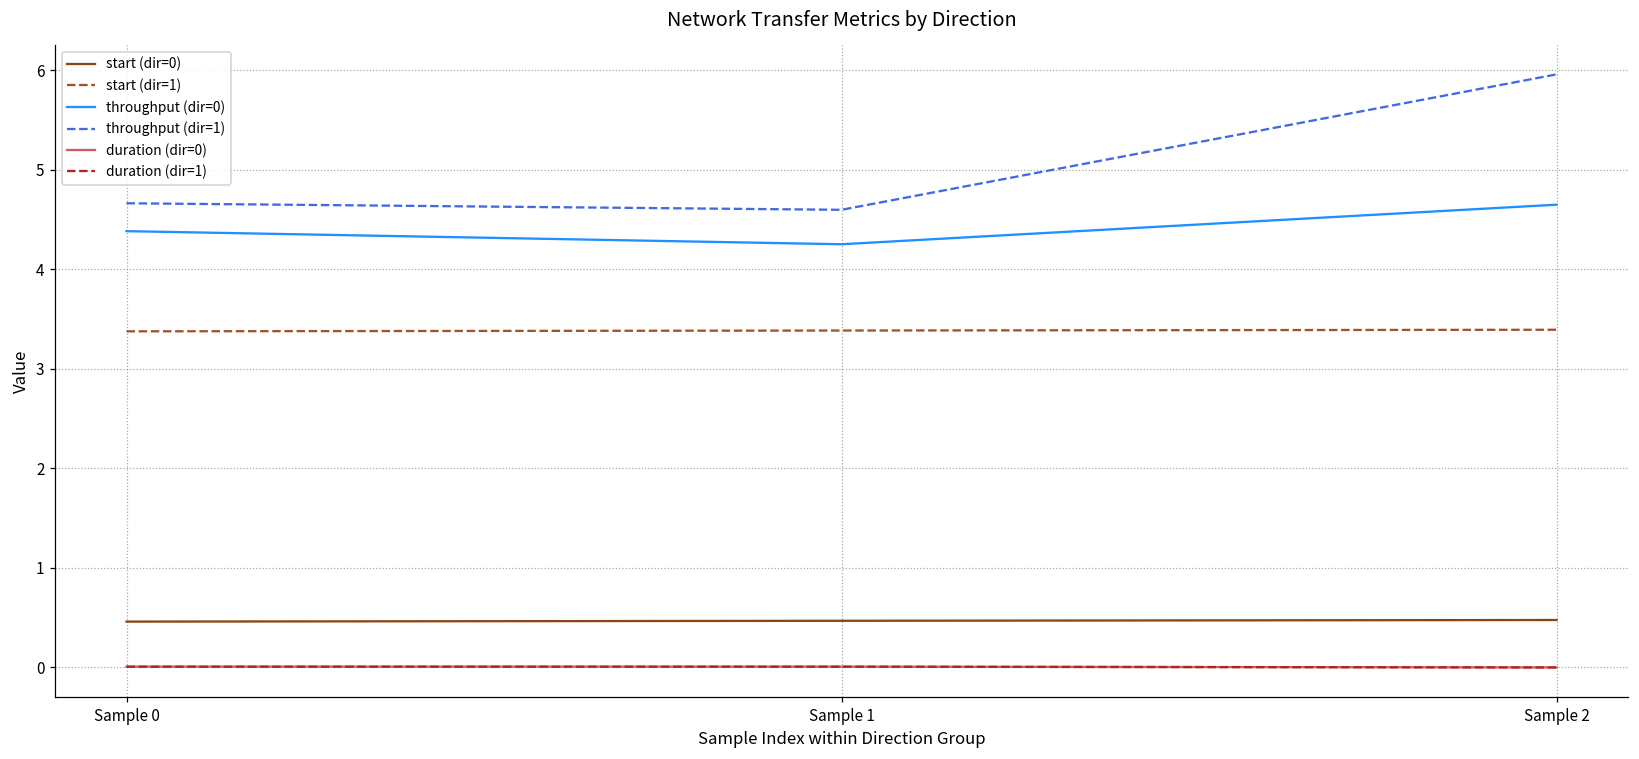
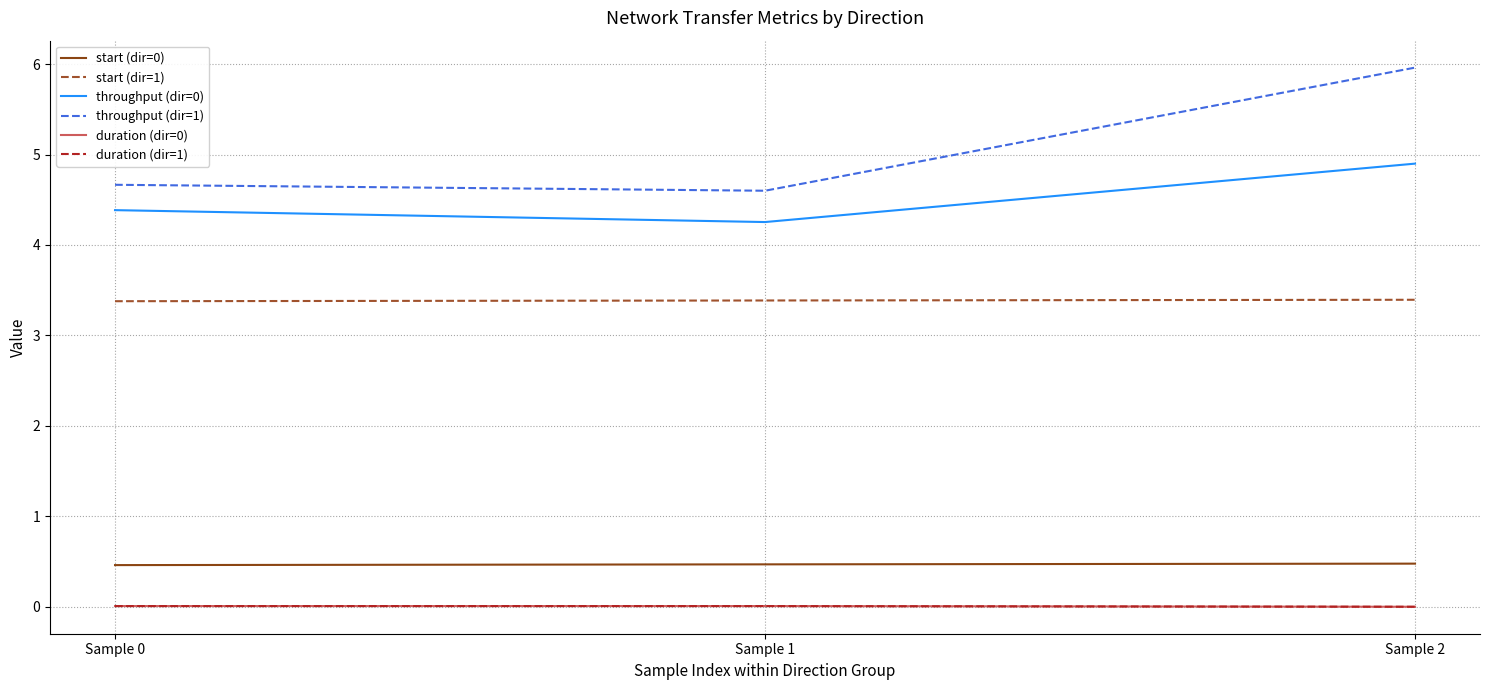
  {
    "throughput (dir=0)": {
      "Sample 0": 4.4,
      "Sample 1": 4.3,
-     "Sample 2": 4.7
+     "Sample 2": 4.9
    },
    "throughput (dir=1)": {
      "Sample 0": 4.7,
      "Sample 1": 4.6,
      "Sample 2": 6.0
    }
  }
